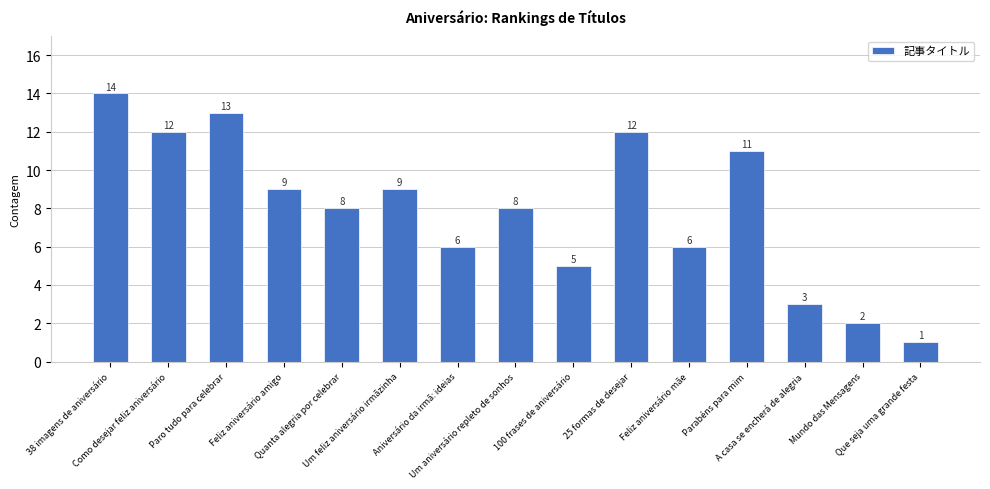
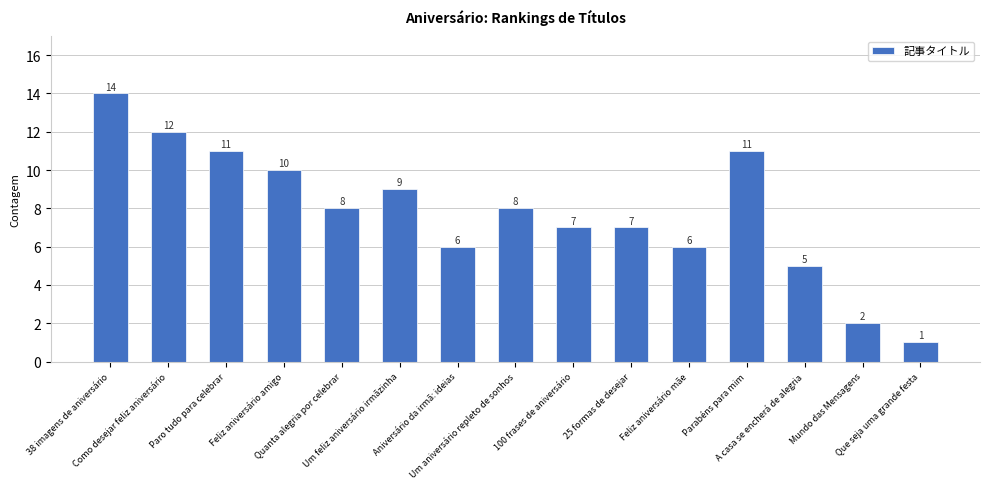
  {
    "38 imagens de aniversário": 14,
    "Como desejar feliz aniversário": 12,
-   "Paro tudo para celebrar": 13,
-   "Feliz aniversário amigo": 9,
+   "Paro tudo para celebrar": 11,
+   "Feliz aniversário amigo": 10,
    "Quanta alegria por celebrar": 8,
    "Um feliz aniversário irmãzinha": 9,
    "Aniversário da irmã: ideias": 6,
    "Um aniversário repleto de sonhos": 8,
-   "100 frases de aniversário": 5,
-   "25 formas de desejar": 12,
+   "100 frases de aniversário": 7,
+   "25 formas de desejar": 7,
    "Feliz aniversário mãe": 6,
    "Parabéns para mim": 11,
-   "A casa se encherá de alegria": 3,
+   "A casa se encherá de alegria": 5,
    "Mundo das Mensagens": 2,
    "Que seja uma grande festa": 1
  }
